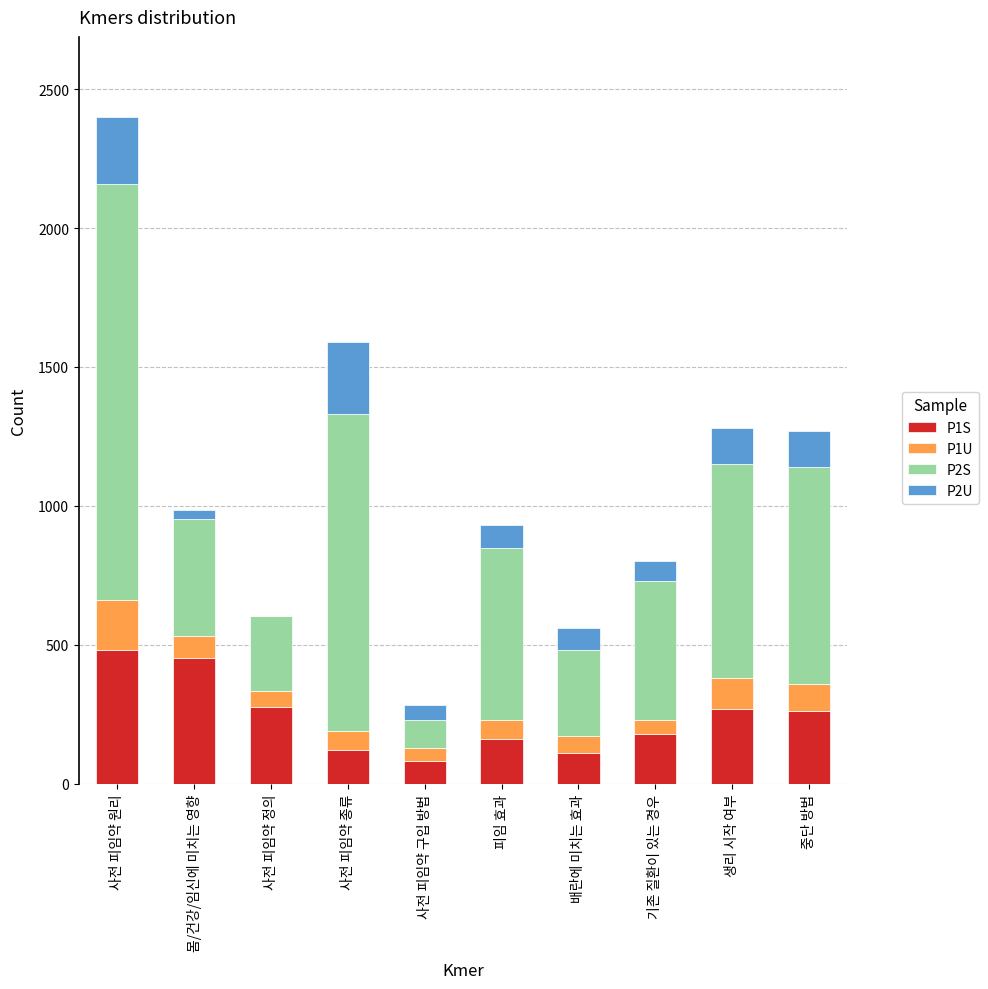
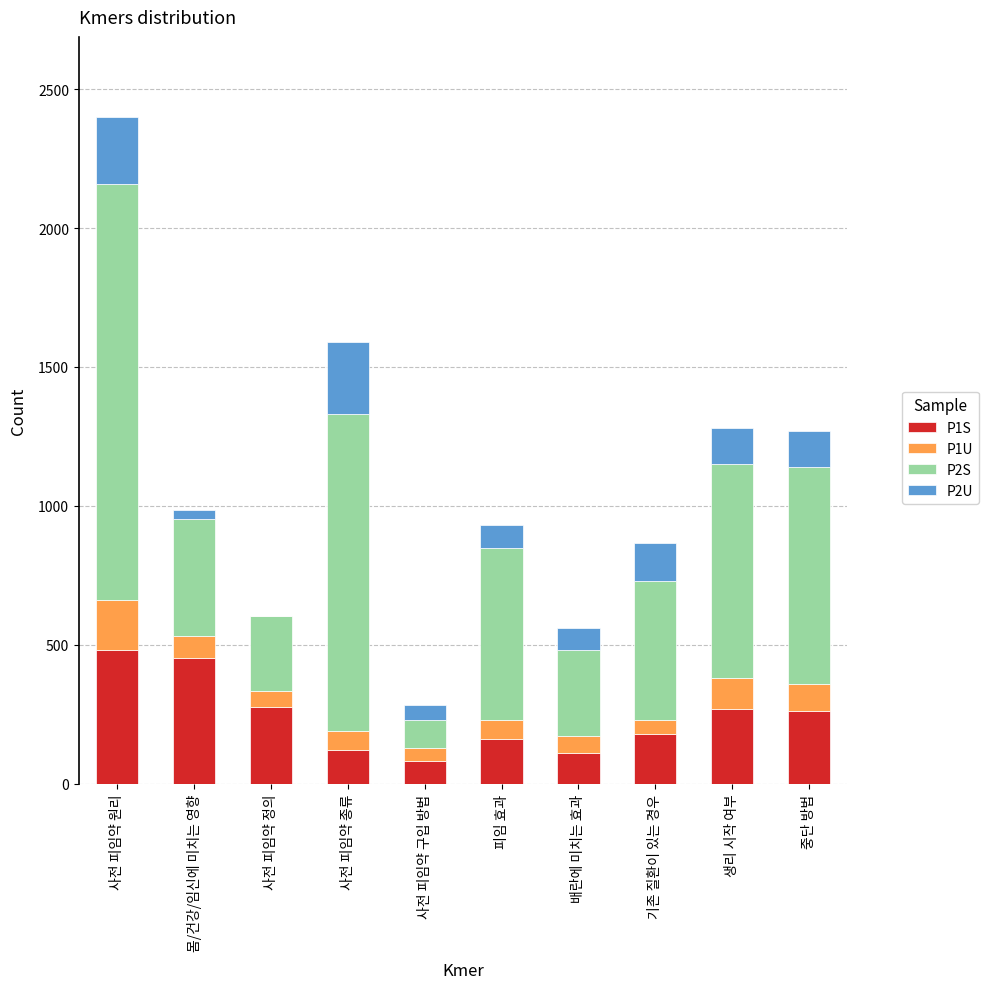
  {
    "P1S": {
      "사전 피임약 원리": 480,
      "몸/건강/임신에 미치는 영향": 450,
      "사전 피임약 정의": 280,
      "사전 피임약 종류": 120,
      "사전 피임약 구입 방법": 80,
      "피임 효과": 160,
      "배란에 미치는 효과": 110,
      "기존 질환이 있는 경우": 180,
      "생리 시작 여부": 270,
      "중단 방법": 260
    },
    "P1U": {
      "사전 피임약 원리": 180,
      "몸/건강/임신에 미치는 영향": 80,
      "사전 피임약 정의": 60,
      "사전 피임약 종류": 70,
      "사전 피임약 구입 방법": 50,
      "피임 효과": 70,
      "배란에 미치는 효과": 60,
      "기존 질환이 있는 경우": 50,
      "생리 시작 여부": 110,
      "중단 방법": 100
    },
    "P2S": {
      "사전 피임약 원리": 1500,
      "몸/건강/임신에 미치는 영향": 420,
      "사전 피임약 정의": 270,
      "사전 피임약 종류": 1140,
      "사전 피임약 구입 방법": 100,
      "피임 효과": 620,
      "배란에 미치는 효과": 310,
      "기존 질환이 있는 경우": 500,
      "생리 시작 여부": 770,
      "중단 방법": 780
    },
    "P2U": {
      "사전 피임약 원리": 240,
      "몸/건강/임신에 미치는 영향": 30,
      "사전 피임약 정의": 0,
      "사전 피임약 종류": 260,
      "사전 피임약 구입 방법": 50,
      "피임 효과": 80,
      "배란에 미치는 효과": 80,
-     "기존 질환이 있는 경우": 70,
+     "기존 질환이 있는 경우": 140,
      "생리 시작 여부": 130,
      "중단 방법": 130
    }
  }
